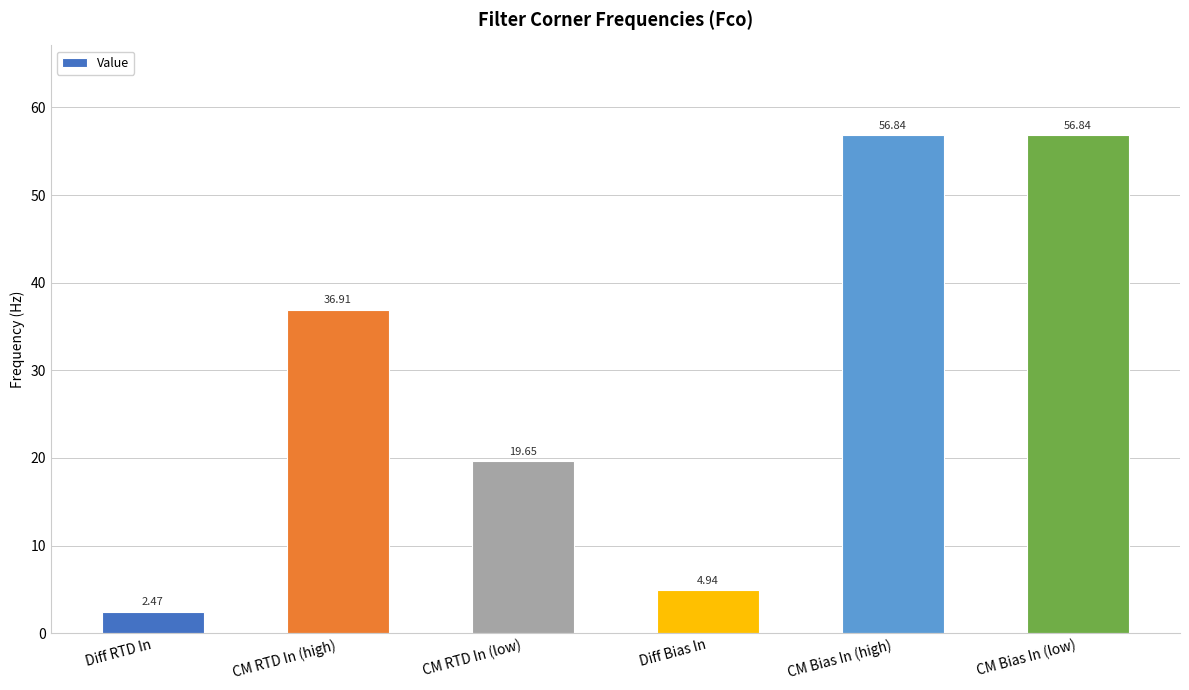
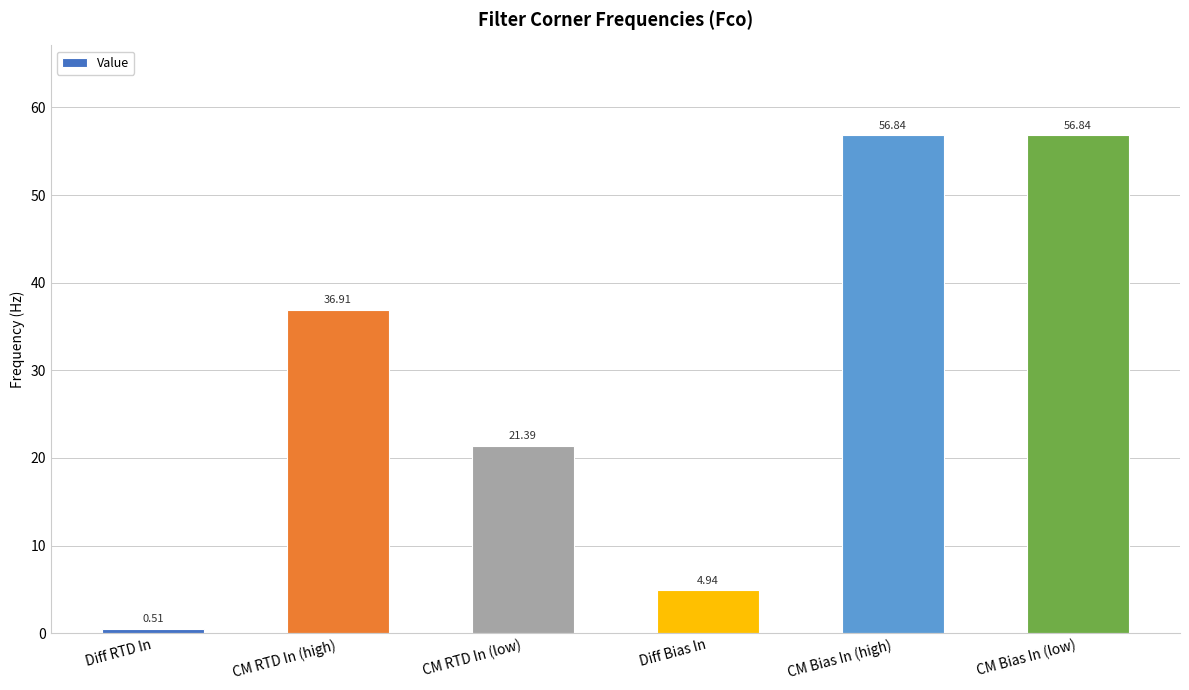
  {
-   "Diff RTD In": 2.47,
+   "Diff RTD In": 0.51,
    "CM RTD In (high)": 36.91,
-   "CM RTD In (low)": 19.65,
+   "CM RTD In (low)": 21.39,
    "Diff Bias In": 4.94,
    "CM Bias In (high)": 56.84,
    "CM Bias In (low)": 56.84
  }
